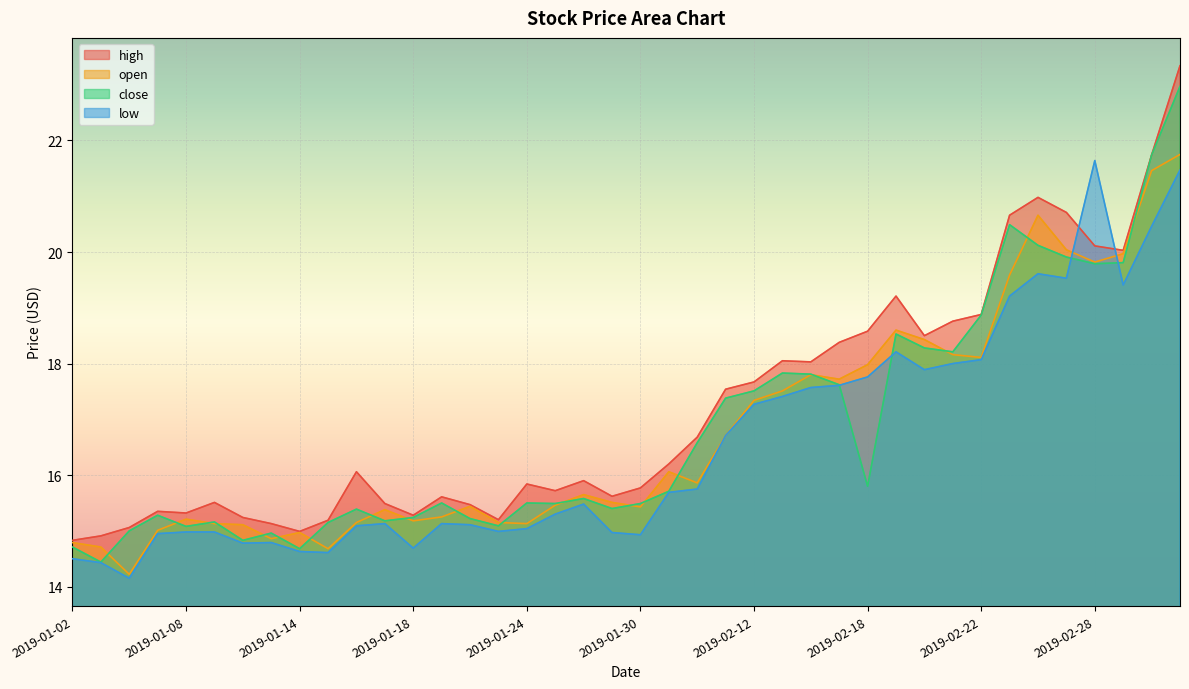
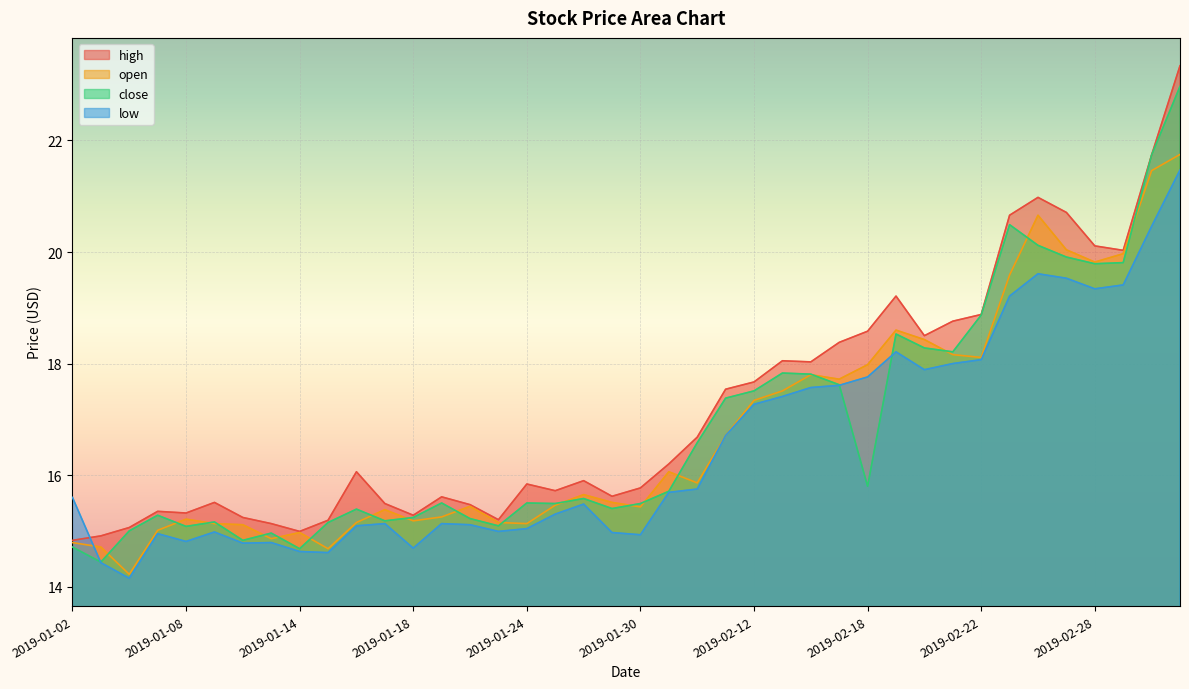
  {
    "high": {
      "2019-01-08": 15.3,
      "2019-01-24": 15.8,
      "2019-01-30": 15.8,
      "2019-02-12": 17.7,
      "2019-02-18": 18.6,
      "2019-02-28": 20.1
    },
    "open": {
      "2019-01-08": 15.2,
      "2019-01-18": 15.2,
      "2019-01-24": 15.1,
      "2019-01-30": 15.4,
      "2019-02-12": 17.3,
      "2019-02-18": 18.0
    },
    "close": {
      "2019-01-02": 14.7,
      "2019-01-08": 15.1,
      "2019-01-14": 14.7,
      "2019-01-24": 15.5,
      "2019-01-30": 15.5,
      "2019-02-12": 17.5,
      "2019-02-18": 15.8
    },
    "low": {
-     "2019-01-02": 14.5,
-     "2019-01-08": 15.0,
+     "2019-01-02": 15.6,
+     "2019-01-08": 14.8,
      "2019-01-14": 14.6,
      "2019-01-18": 14.7,
      "2019-01-24": 15.0,
      "2019-01-30": 14.9,
      "2019-02-12": 17.3,
      "2019-02-18": 17.8,
-     "2019-02-28": 21.6
+     "2019-02-28": 19.3
    }
  }
